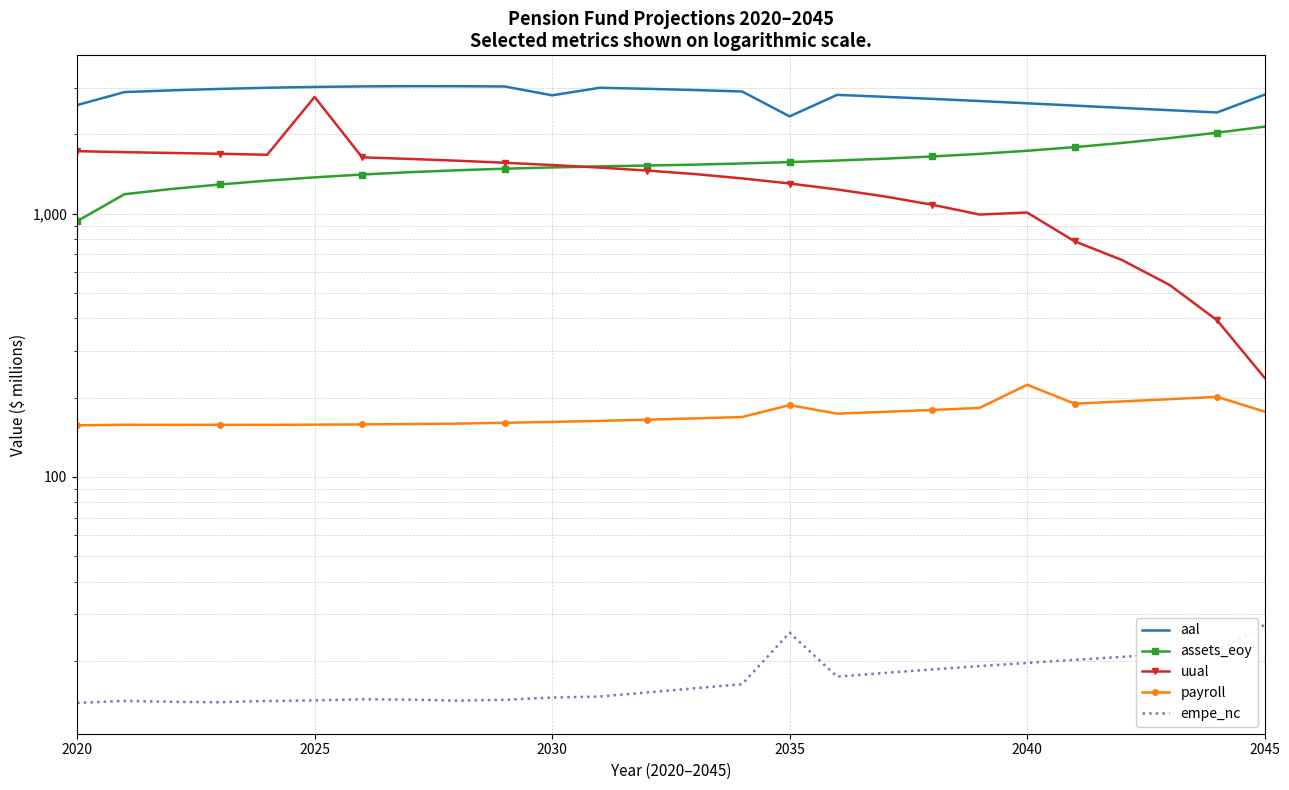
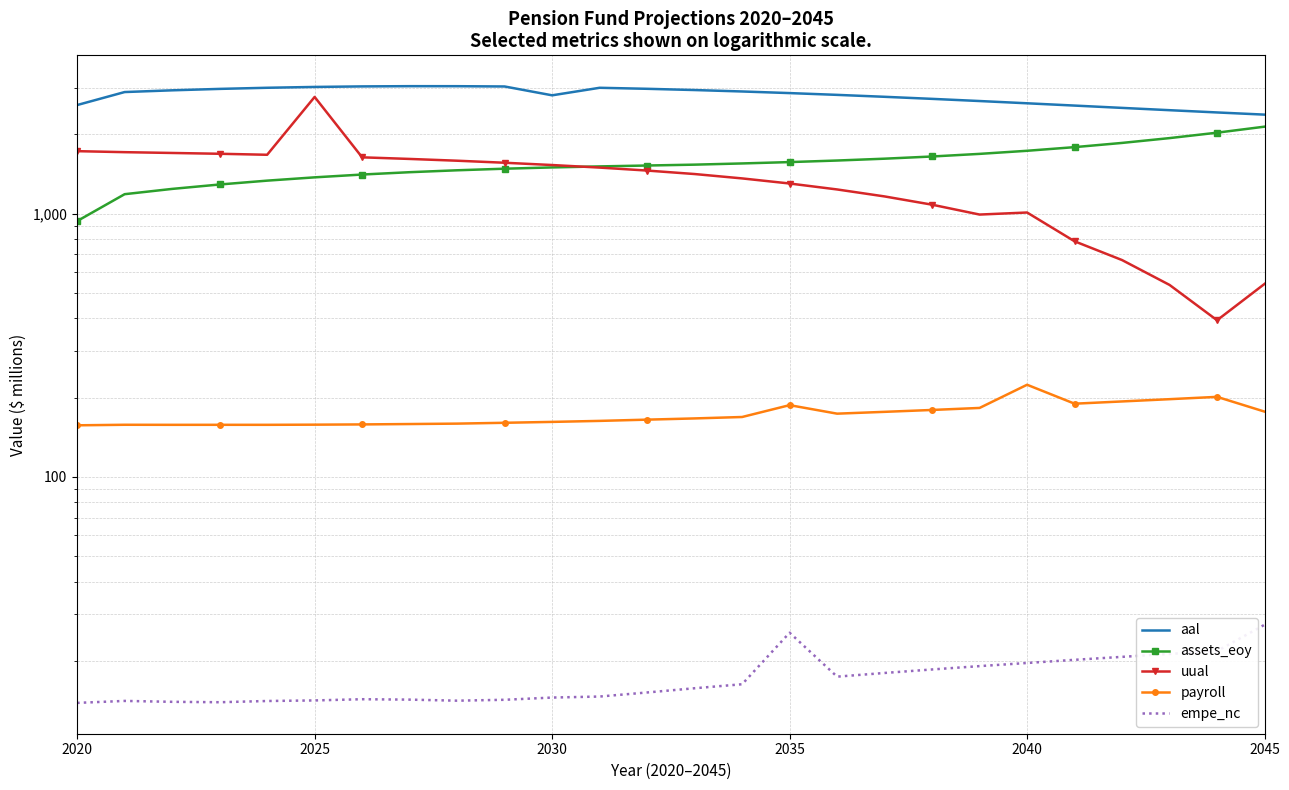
  {
    "aal": {
      "2020": "2,600",
      "2025": "3,000",
      "2030": "2,800",
-     "2035": "2,300",
+     "2035": "2,900",
      "2040": "2,600",
-     "2045": "2,800"
+     "2045": "2,400"
    },
    "assets_eoy": {
      "2020": "940",
      "2025": "1,400",
      "2035": "1,600",
      "2040": "1,700",
      "2045": "2,100"
    },
    "uual": {
      "2020": "1,700",
      "2025": "2,800",
      "2035": "1,300",
      "2040": "1,010",
-     "2045": "240"
+     "2045": "540"
    },
    "payroll": {
      "2020": "160",
      "2025": "160",
      "2030": "160",
      "2035": "190",
      "2040": "220",
      "2045": "180"
    },
    "empe_nc": {
      "2020": "14",
      "2025": "14",
      "2030": "14",
      "2035": "26",
      "2040": "20",
      "2045": "27"
    }
  }
